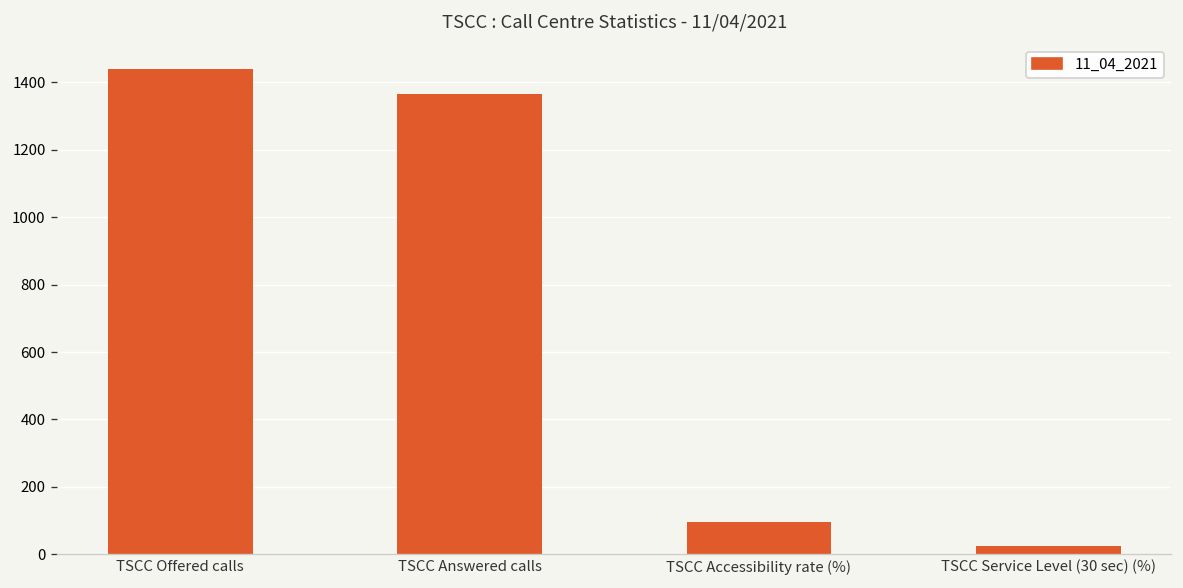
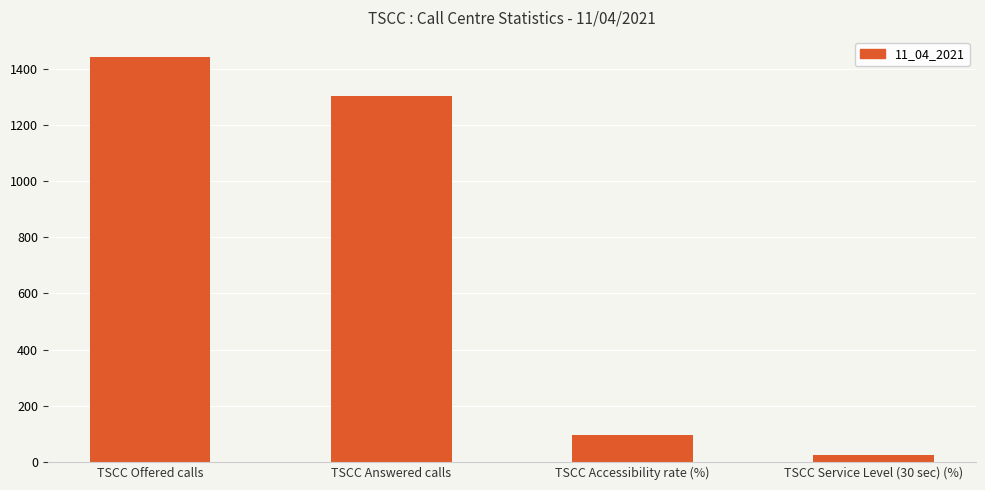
  {
    "TSCC Offered calls": 1440,
-   "TSCC Answered calls": 1370,
+   "TSCC Answered calls": 1300,
    "TSCC Accessibility rate (%)": 90,
    "TSCC Service Level (30 sec) (%)": 20
  }
